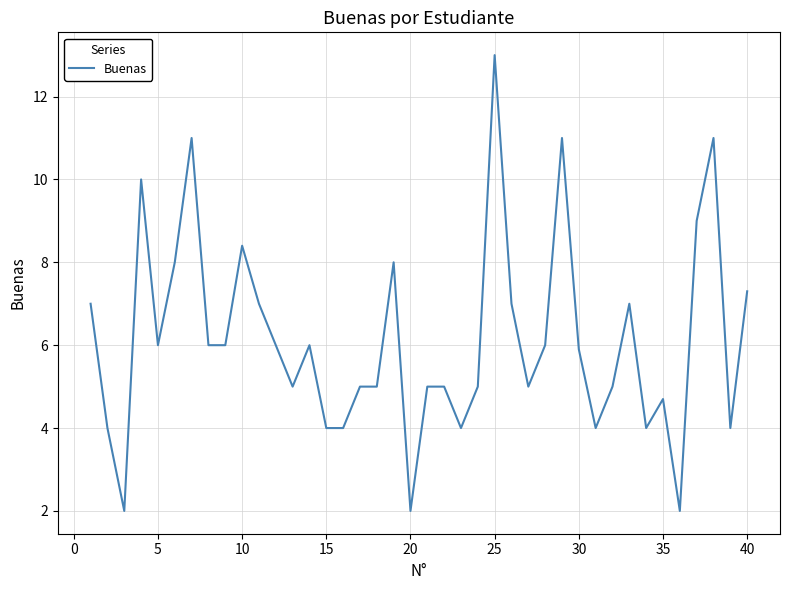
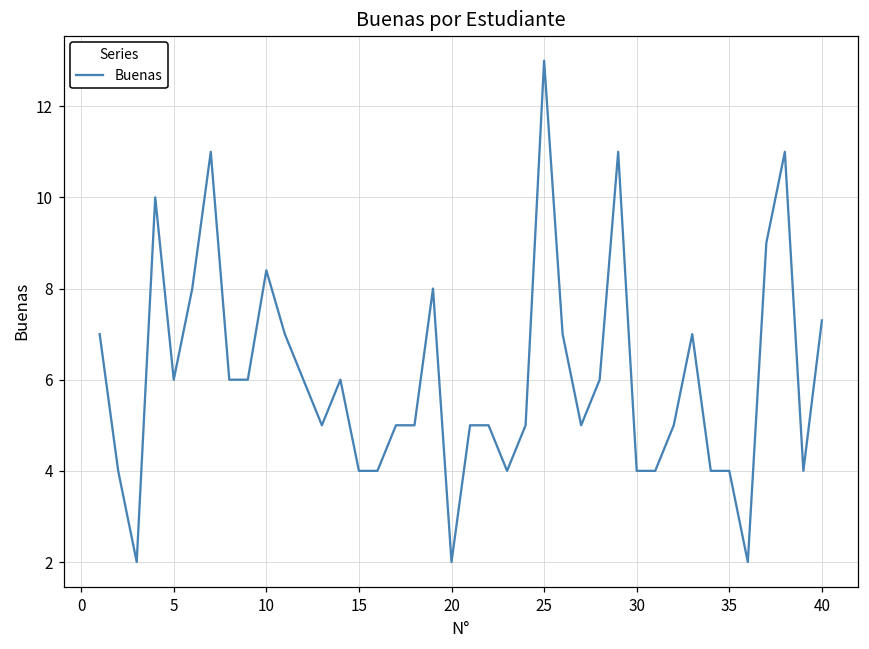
  {
    "5": 6.0,
    "10": 8.4,
    "15": 4.0,
    "20": 2.0,
    "25": 13.0,
-   "30": 5.9,
-   "35": 4.7,
+   "30": 4.0,
+   "35": 4.0,
    "40": 7.3
  }
